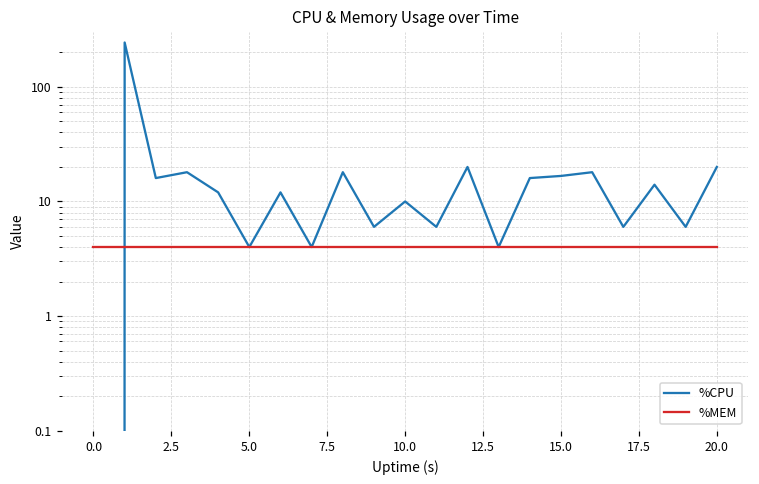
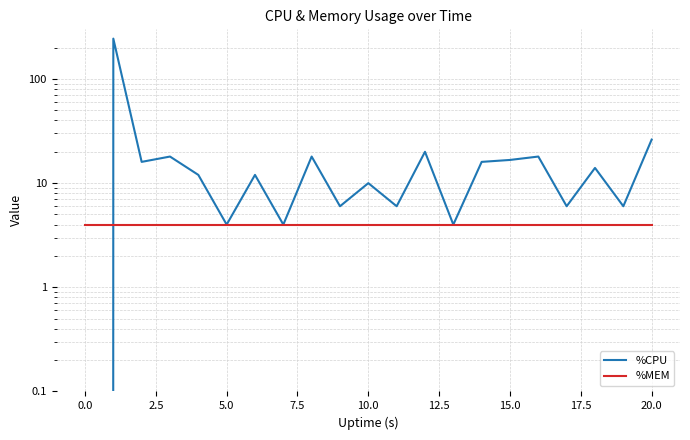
  {
    "%CPU": {
      "10.0": 10,
      "15.0": 17,
-     "20.0": 20
+     "20.0": 26
    },
    "%MEM": {
      "0.0": 4,
      "10.0": 4,
      "15.0": 4,
      "20.0": 4
    }
  }
